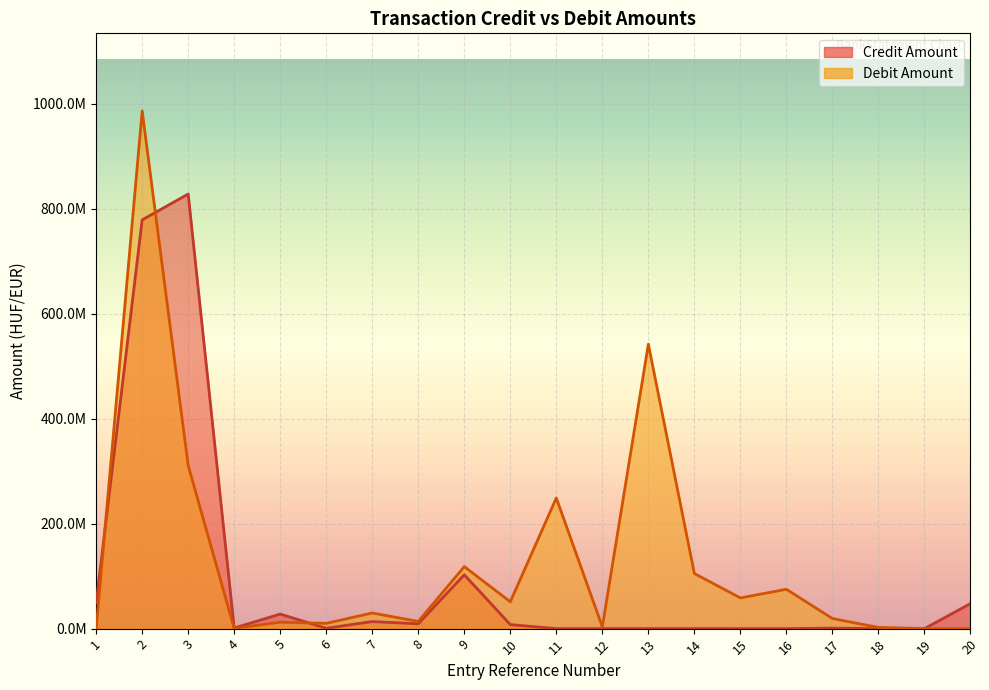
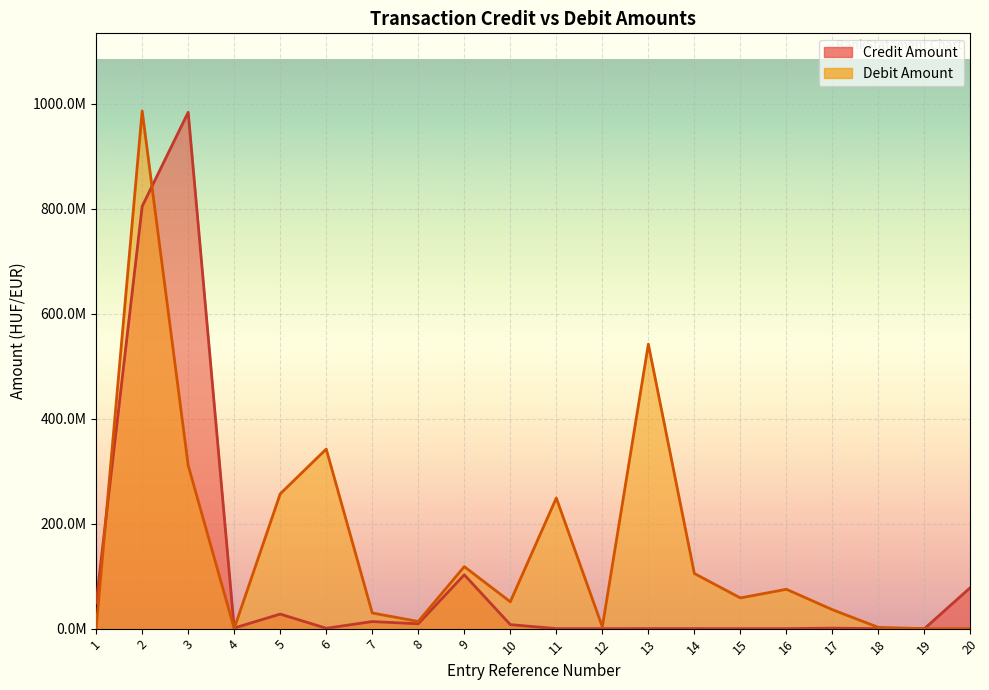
  {
    "Credit Amount": {
      "1": 50000000,
-     "2": 780000000,
-     "3": 830000000,
+     "2": 800000000,
+     "3": 980000000,
      "5": 30000000,
      "6": 0,
      "7": 10000000,
      "9": 100000000,
      "10": 10000000,
      "11": 0,
      "13": 0,
      "14": 0,
      "15": 0,
      "16": 0,
      "17": 0,
-     "20": 50000000
+     "20": 80000000
    },
    "Debit Amount": {
      "1": 0,
      "2": 990000000,
      "3": 310000000,
-     "5": 10000000,
-     "6": 10000000,
+     "5": 260000000,
+     "6": 340000000,
      "7": 30000000,
      "9": 120000000,
      "10": 50000000,
      "11": 250000000,
      "13": 540000000,
      "14": 110000000,
      "15": 60000000,
      "16": 70000000,
-     "17": 20000000,
+     "17": 40000000,
      "20": 0
    }
  }
